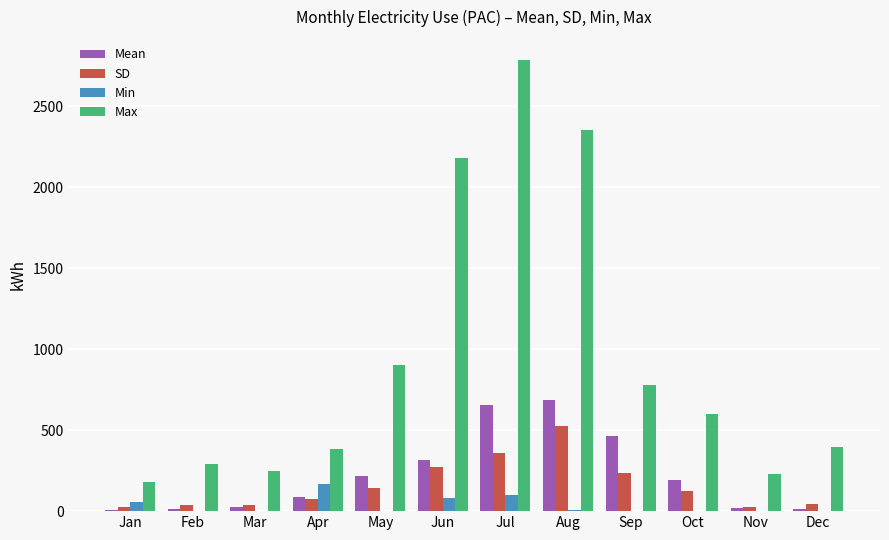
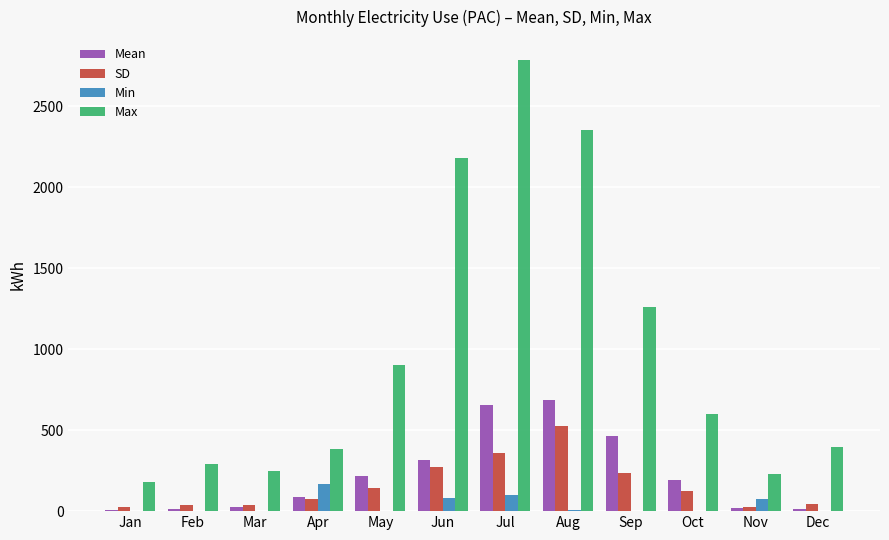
  {
    "Mean": {
      "Mar": 20,
      "Apr": 90,
      "May": 210,
      "Jun": 320,
      "Jul": 650,
      "Aug": 690,
      "Sep": 460,
      "Oct": 190,
      "Nov": 20
    },
    "SD": {
      "Jan": 30,
      "Feb": 40,
      "Mar": 40,
      "Apr": 70,
      "May": 140,
      "Jun": 270,
      "Jul": 360,
      "Aug": 520,
      "Sep": 230,
      "Oct": 120,
      "Nov": 30,
      "Dec": 40
    },
    "Min": {
-     "Jan": 60,
+     "Jan": 0,
      "Feb": 0,
      "Mar": 0,
      "Apr": 170,
      "May": 0,
      "Jun": 80,
      "Jul": 100,
      "Oct": 0,
-     "Nov": 0,
+     "Nov": 80,
      "Dec": 0
    },
    "Max": {
      "Jan": 180,
      "Feb": 290,
      "Mar": 250,
      "Apr": 380,
      "May": 900,
      "Jun": 2180,
      "Jul": 2790,
      "Aug": 2350,
-     "Sep": 780,
+     "Sep": 1260,
      "Oct": 600,
      "Nov": 230,
      "Dec": 400
    }
  }
